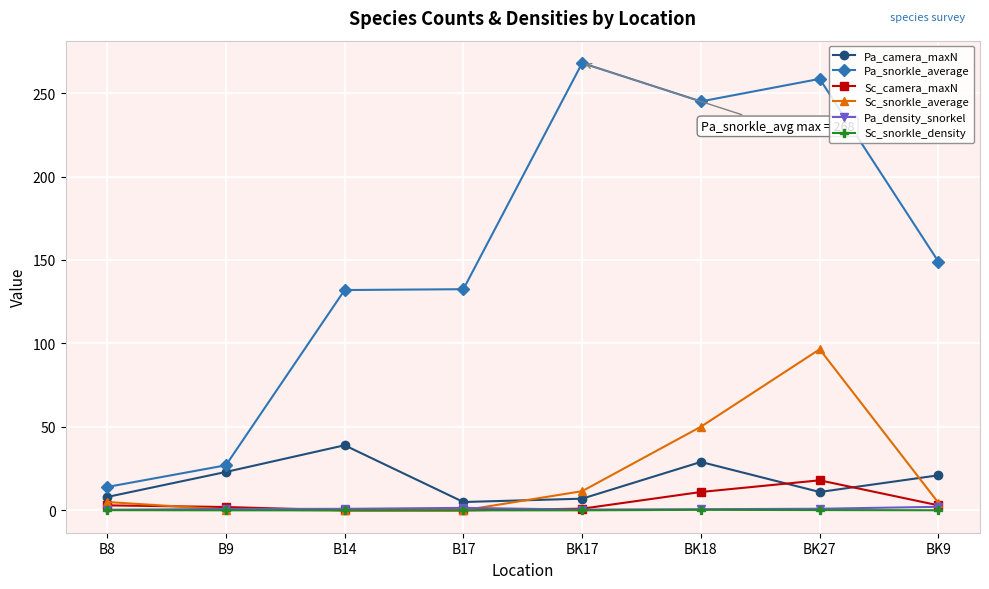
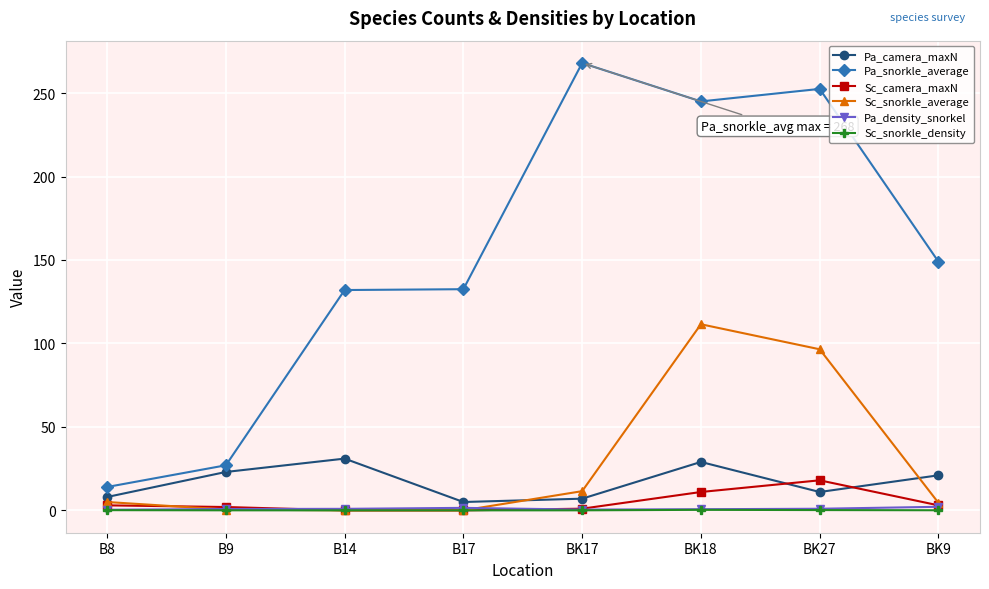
  {
    "Pa_camera_maxN": {
      "B8": 8,
      "B9": 23,
-     "B14": 39,
+     "B14": 31,
      "B17": 5,
      "BK17": 7,
      "BK18": 29,
      "BK27": 11,
      "BK9": 21
    },
    "Pa_snorkle_average": {
      "B8": 14,
      "B9": 27,
      "B14": 132,
      "B17": 133,
      "BK17": 268,
-     "BK27": 259,
+     "BK27": 253,
      "BK9": 149
    },
    "Sc_camera_maxN": {
      "B8": 3,
      "BK18": 11,
      "BK27": 18
    },
    "Sc_snorkle_average": {
      "B8": 5,
      "BK17": 12,
-     "BK18": 50,
+     "BK18": 112,
      "BK27": 97
    },
    "Sc_snorkle_density": {
      "BK9": 0
    }
  }
